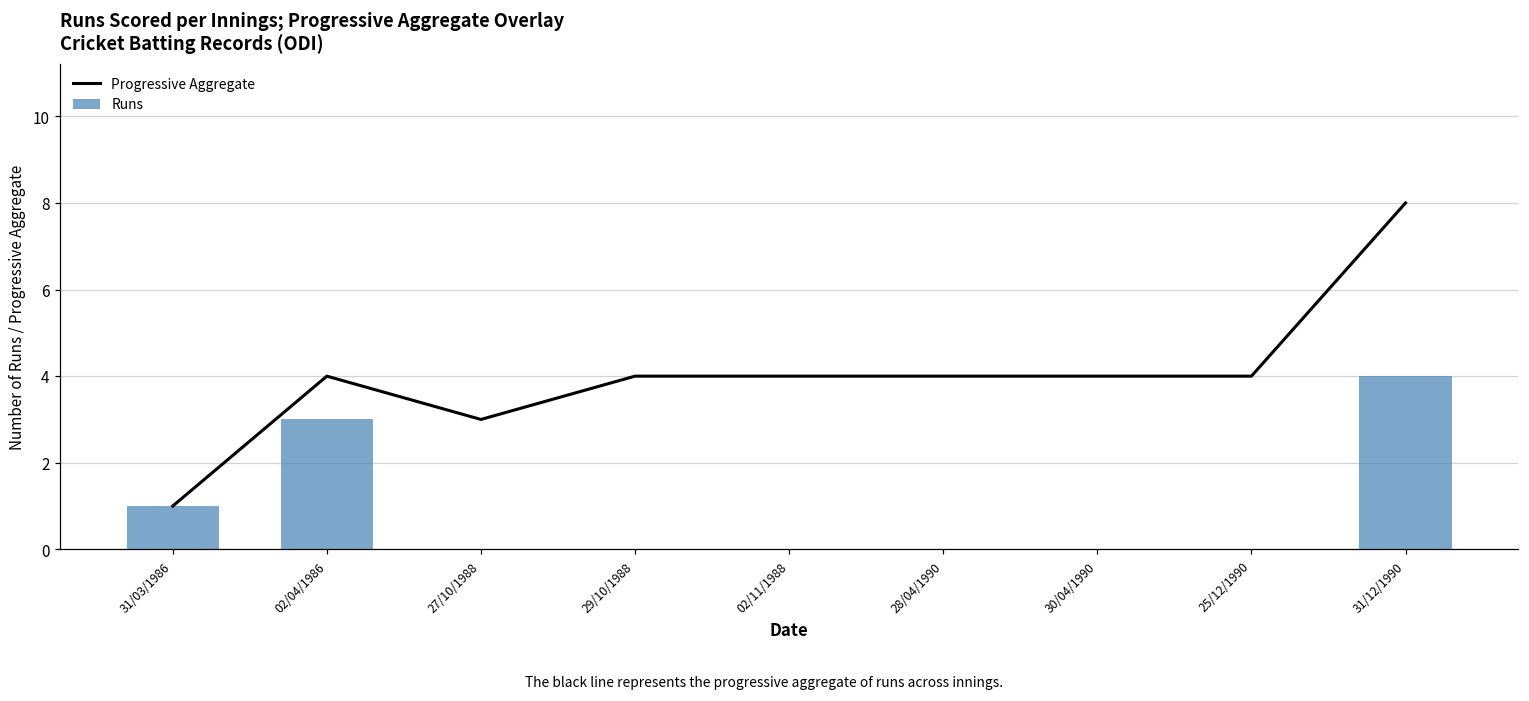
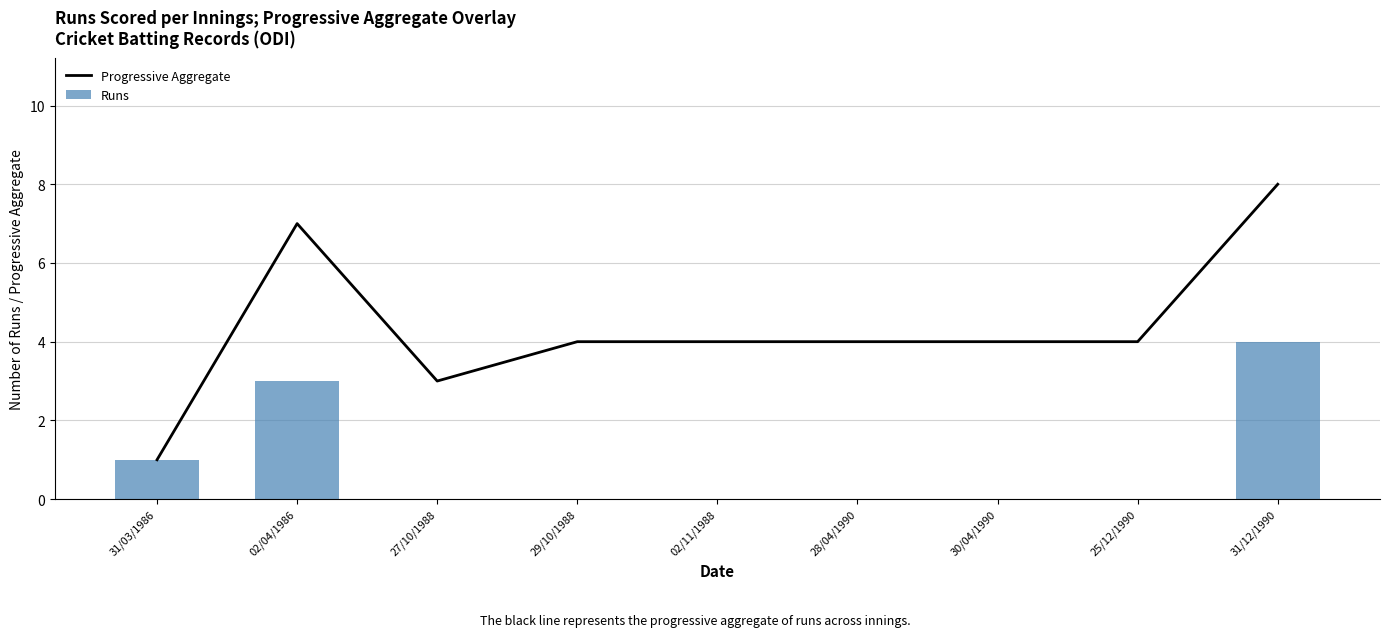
  {
    "Progressive Aggregate": {
      "31/03/1986": 1,
-     "02/04/1986": 4,
+     "02/04/1986": 7,
      "27/10/1988": 3,
      "29/10/1988": 4,
      "02/11/1988": 4,
      "28/04/1990": 4,
      "30/04/1990": 4,
      "25/12/1990": 4,
      "31/12/1990": 8
    },
    "Runs": {
      "31/03/1986": 1,
      "02/04/1986": 3,
      "27/10/1988": 0,
      "29/10/1988": 0,
      "02/11/1988": 0,
      "28/04/1990": 0,
      "30/04/1990": 0,
      "25/12/1990": 0,
      "31/12/1990": 4
    }
  }
